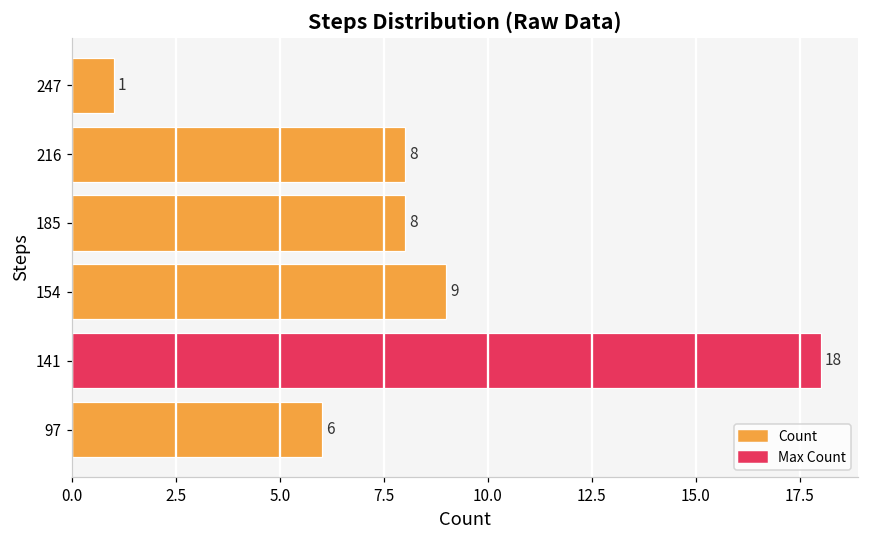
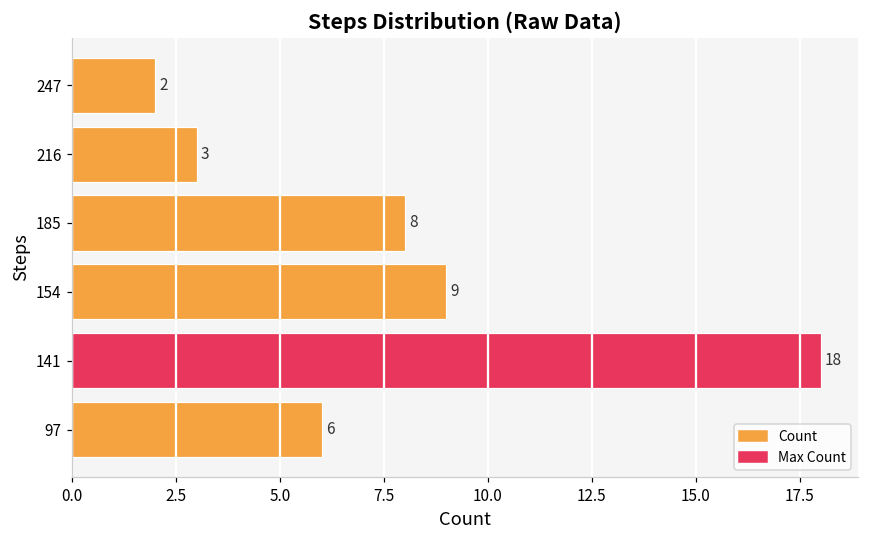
  {
-   "247": 1,
-   "216": 8,
+   "247": 2,
+   "216": 3,
    "185": 8,
    "154": 9,
    "141": 18,
    "97": 6
  }
